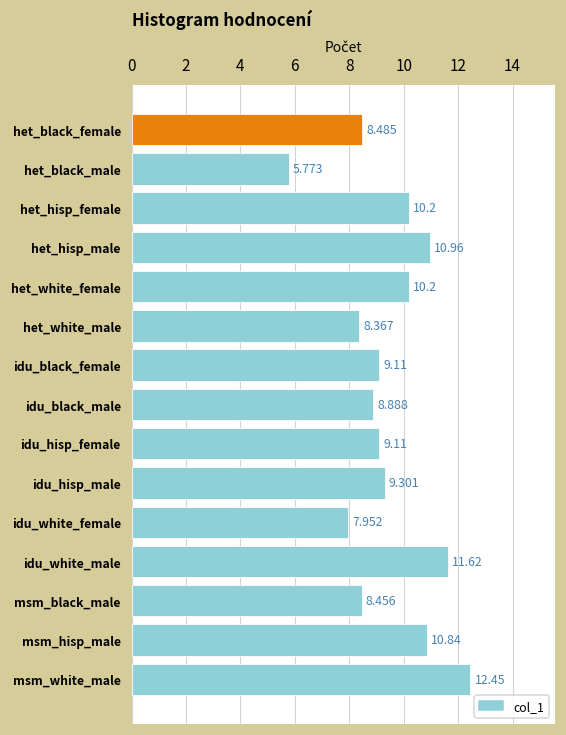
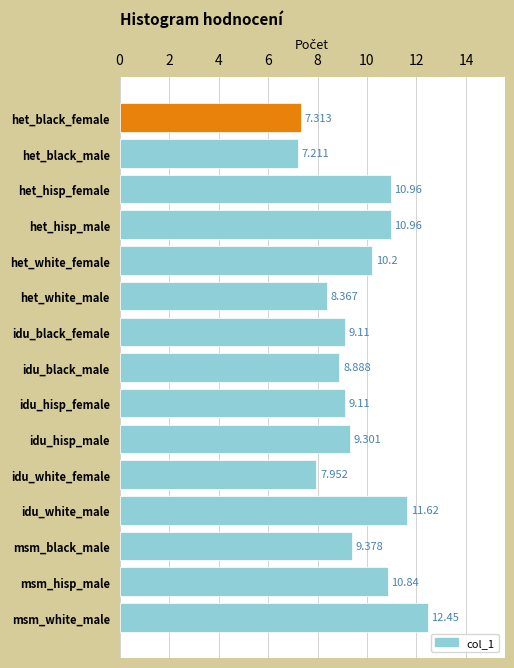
  {
-   "het_black_female": 8.485,
-   "het_black_male": 5.773,
-   "het_hisp_female": 10.2,
+   "het_black_female": 7.313,
+   "het_black_male": 7.211,
+   "het_hisp_female": 10.96,
    "het_hisp_male": 10.96,
    "het_white_female": 10.2,
    "het_white_male": 8.367,
    "idu_black_female": 9.11,
    "idu_black_male": 8.888,
    "idu_hisp_female": 9.11,
    "idu_hisp_male": 9.301,
    "idu_white_female": 7.952,
    "idu_white_male": 11.62,
-   "msm_black_male": 8.456,
+   "msm_black_male": 9.378,
    "msm_hisp_male": 10.84,
    "msm_white_male": 12.45
  }
